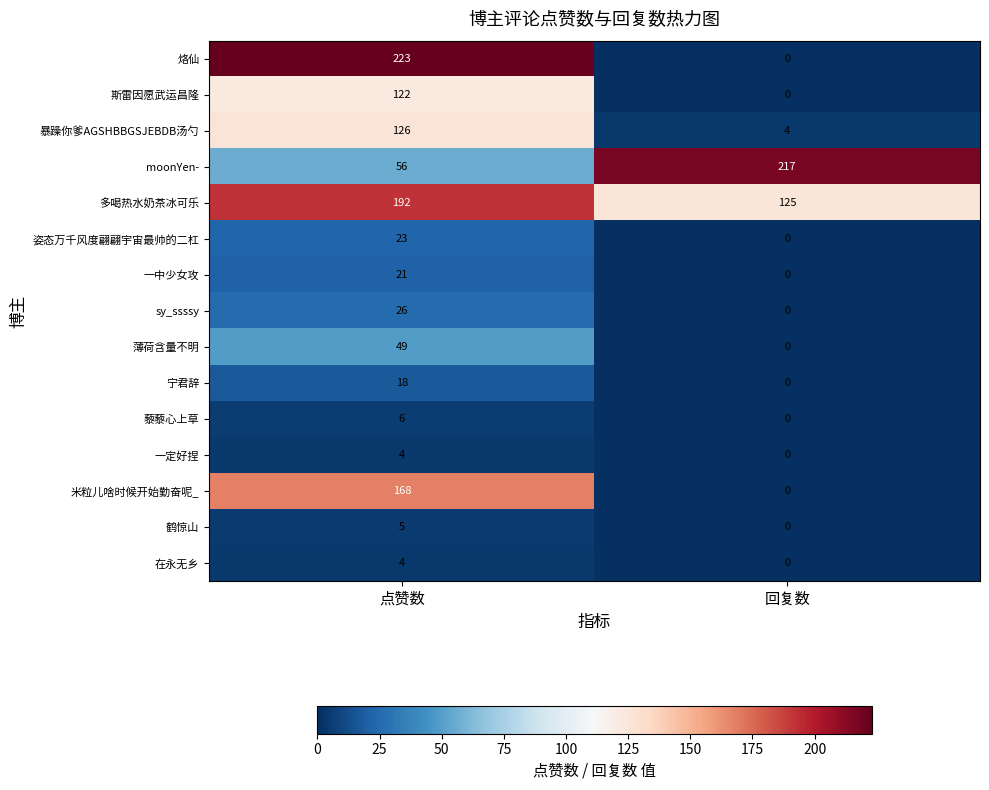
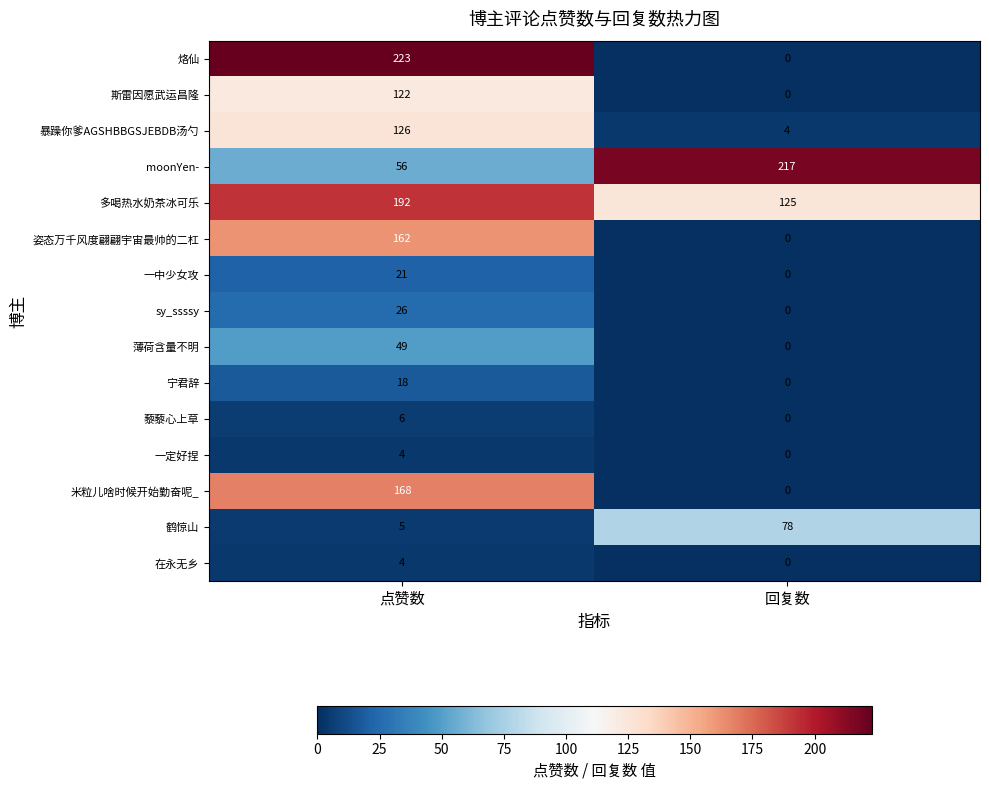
  {
    "烙仙": {
      "点赞数": 223,
      "回复数": 0
    },
    "斯雷因愿武运昌隆": {
      "点赞数": 122,
      "回复数": 0
    },
    "暴躁你爹AGSHBBGSJEBDB汤勺": {
      "点赞数": 126,
      "回复数": 4
    },
    "moonYen-": {
      "点赞数": 56,
      "回复数": 217
    },
    "多喝热水奶茶冰可乐": {
      "点赞数": 192,
      "回复数": 125
    },
    "姿态万千风度翩翩宇宙最帅的二杠": {
-     "点赞数": 23,
+     "点赞数": 162,
      "回复数": 0
    },
    "一中少女攻": {
      "点赞数": 21,
      "回复数": 0
    },
    "sy_ssssy": {
      "点赞数": 26,
      "回复数": 0
    },
    "薄荷含量不明": {
      "点赞数": 49,
      "回复数": 0
    },
    "宁君辞": {
      "点赞数": 18,
      "回复数": 0
    },
    "藜藜心上草": {
      "点赞数": 6,
      "回复数": 0
    },
    "一定好捏": {
      "点赞数": 4,
      "回复数": 0
    },
    "米粒儿啥时候开始勤奋呢_": {
      "点赞数": 168,
      "回复数": 0
    },
    "鹤惊山": {
      "点赞数": 5,
-     "回复数": 0
+     "回复数": 78
    },
    "在永无乡": {
      "点赞数": 4,
      "回复数": 0
    }
  }
